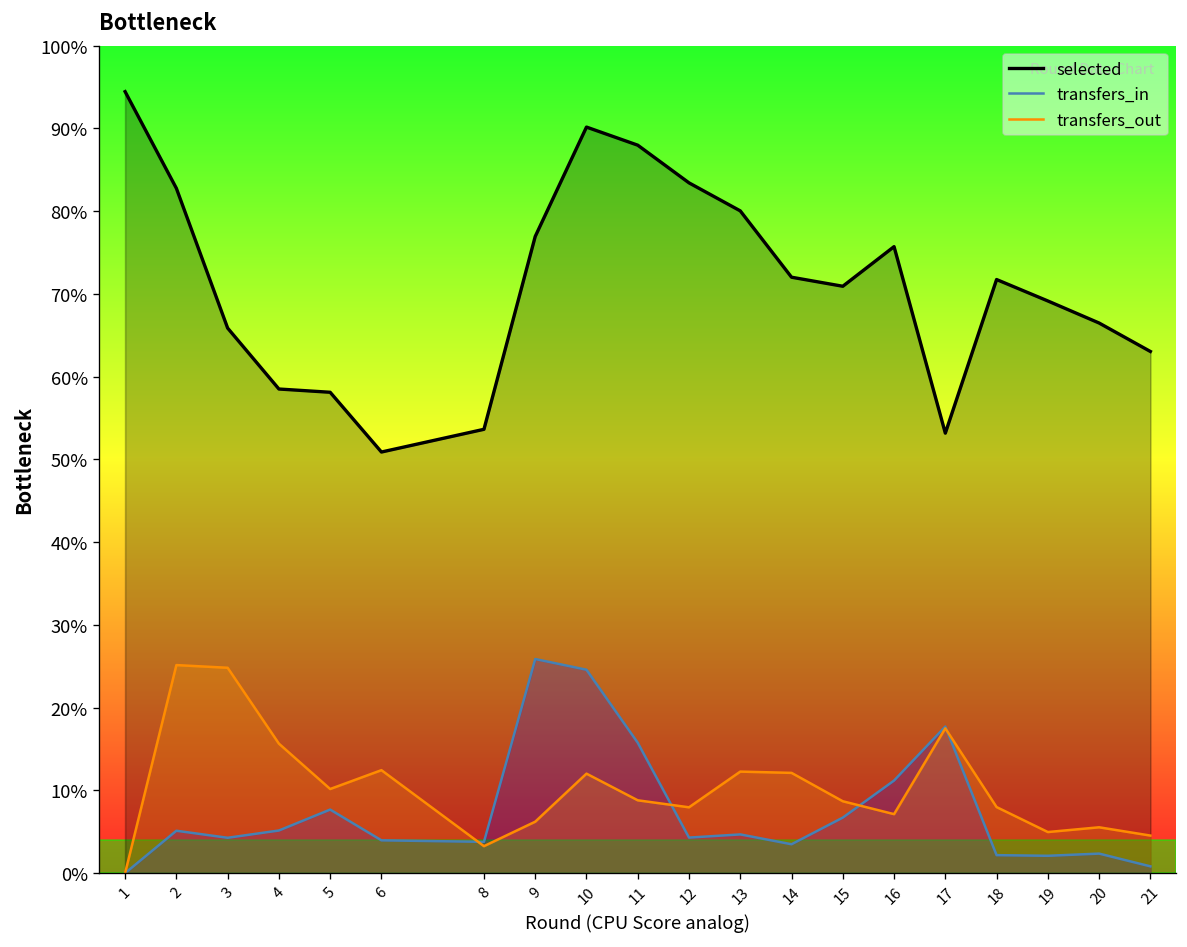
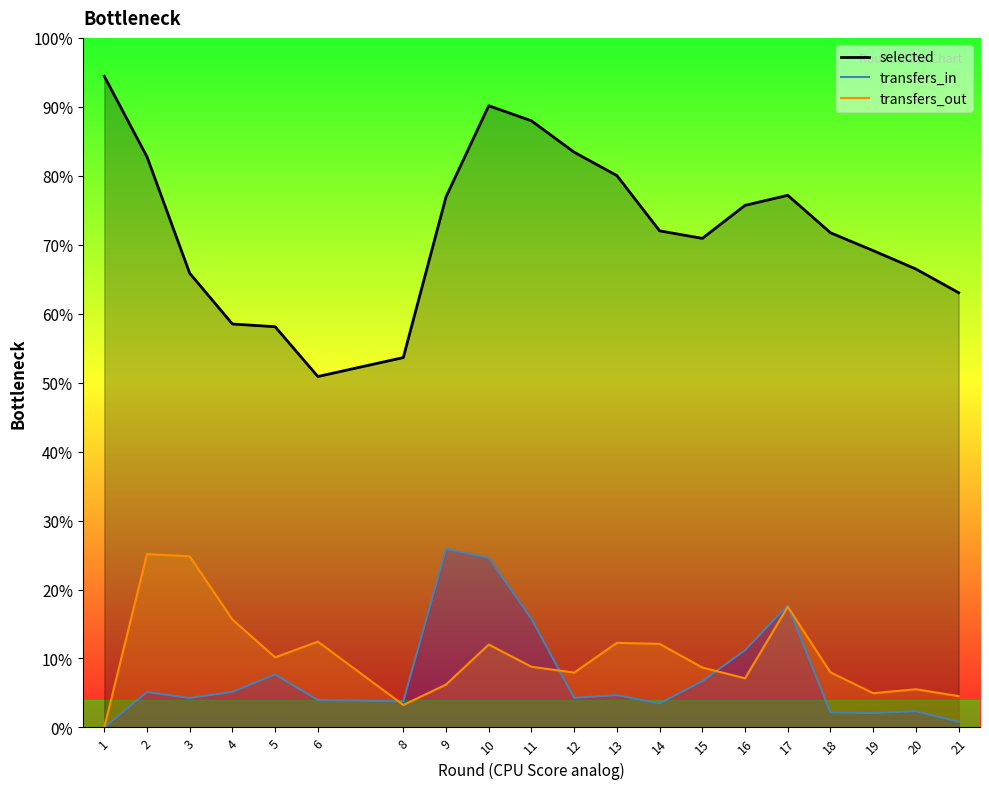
  {
    "selected": {
      "1": "94%",
      "2": "83%",
      "3": "66%",
      "4": "59%",
      "5": "58%",
      "6": "51%",
      "8": "54%",
      "9": "77%",
      "10": "90%",
      "11": "88%",
      "12": "83%",
      "13": "80%",
      "14": "72%",
      "15": "71%",
      "16": "76%",
-     "17": "53%",
+     "17": "77%",
      "18": "72%",
      "19": "69%",
      "20": "66%",
      "21": "63%"
    },
    "transfers_in": {
      "2": "5%",
      "3": "4%",
      "4": "5%",
      "5": "8%",
      "9": "26%",
      "10": "25%",
      "11": "16%",
      "12": "4%",
      "13": "5%",
      "15": "7%",
      "16": "11%"
    },
    "transfers_out": {
      "2": "25%",
      "3": "25%",
      "4": "16%",
      "5": "10%",
      "6": "12%",
      "9": "6%",
      "10": "12%",
      "11": "9%",
      "12": "8%",
      "13": "12%",
      "14": "12%",
      "15": "9%",
      "16": "7%",
      "18": "8%",
      "19": "5%",
      "20": "6%",
      "21": "5%"
    }
  }
